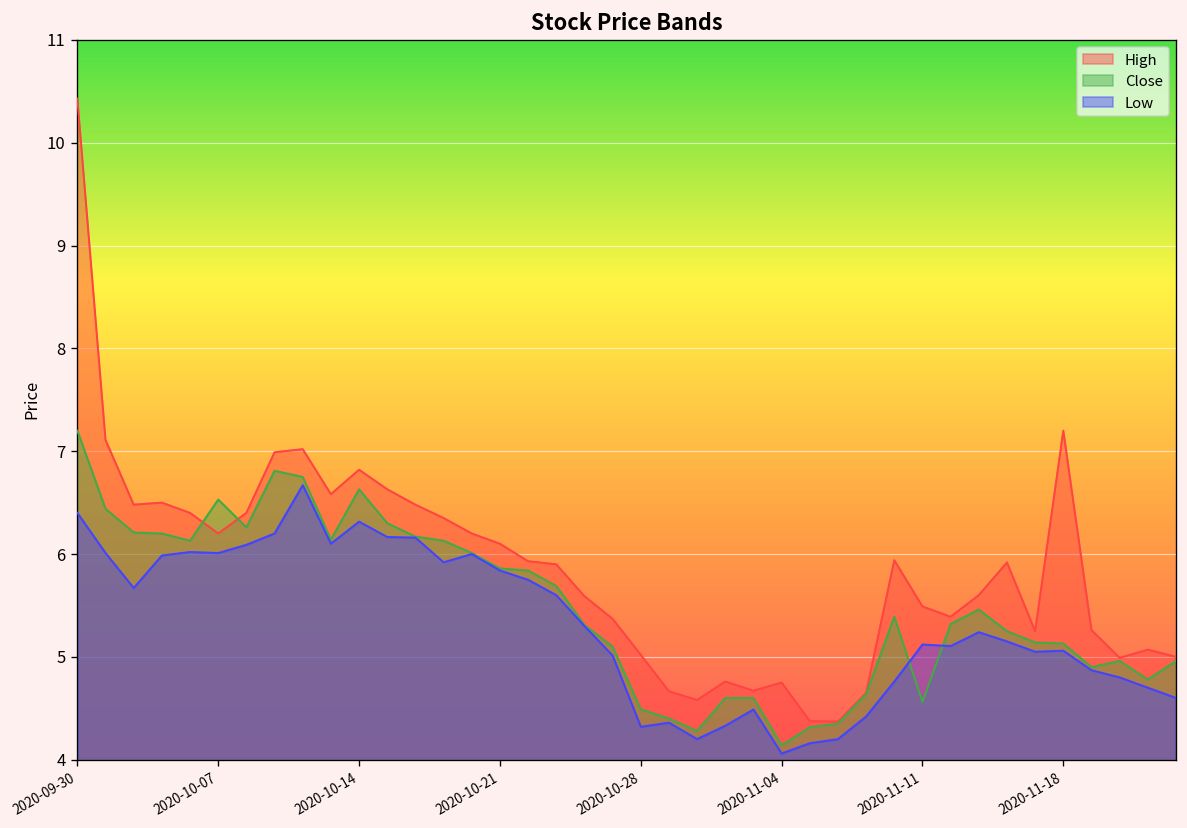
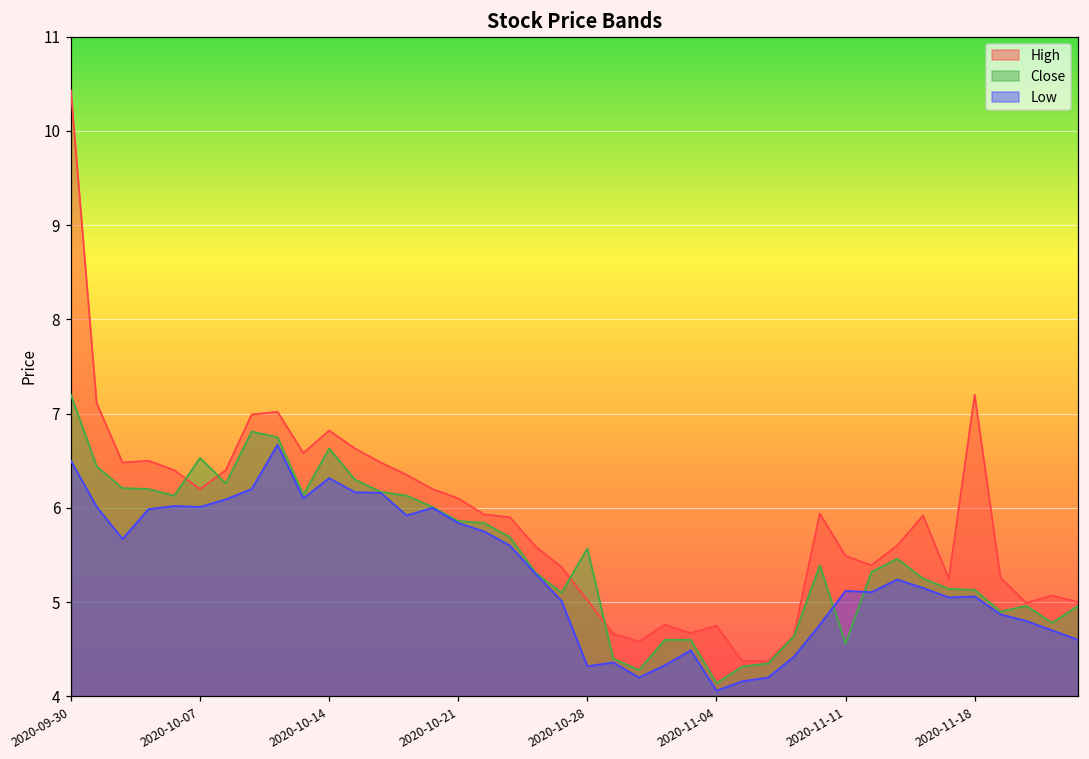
  {
    "High": {
      "2020-09-30": 10.4,
      "2020-10-07": 6.2,
      "2020-10-14": 6.8,
      "2020-10-21": 6.1,
      "2020-10-28": 5.0,
      "2020-11-04": 4.8,
      "2020-11-11": 5.5,
      "2020-11-18": 7.2
    },
    "Close": {
      "2020-09-30": 7.2,
      "2020-10-07": 6.5,
      "2020-10-14": 6.6,
-     "2020-10-28": 4.5,
+     "2020-10-28": 5.6,
      "2020-11-04": 4.1,
      "2020-11-11": 4.6,
      "2020-11-18": 5.1
    },
    "Low": {
-     "2020-09-30": 6.4,
+     "2020-09-30": 6.5,
      "2020-10-07": 6.0,
      "2020-10-14": 6.3,
      "2020-10-28": 4.3,
      "2020-11-04": 4.1,
      "2020-11-11": 5.1,
      "2020-11-18": 5.1
    }
  }
